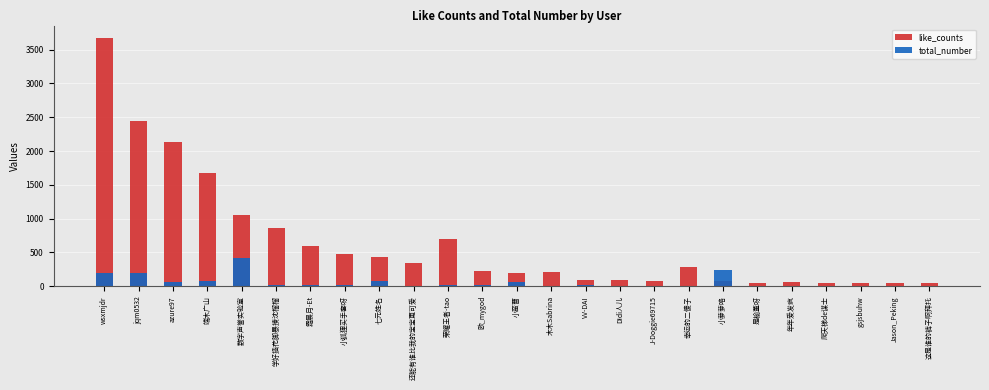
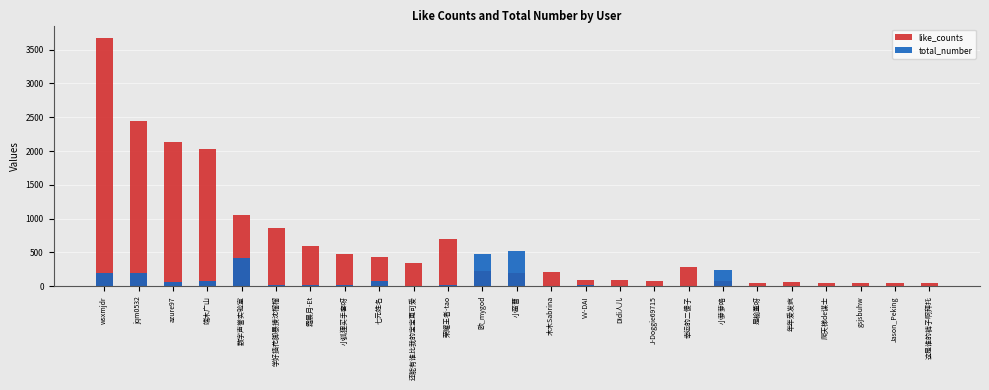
  {
    "like_counts": {
      "wsxmjdr": 3700,
      "jqm0532": 2400,
      "azure97": 2100,
-     "端木广山": 1700,
+     "端木广山": 2000,
      "数字声誉实验室": 1100,
      "学好插花脚暴揍沈榴榴": 900,
      "霜晨月-Et": 600,
      "小狐狸买手套呀": 500,
      "七元姓名": 400,
      "还能有谁比我的宝宝更可爱": 300,
      "荣耀王者-tao": 700,
      "木木Sabrina": 200,
      "VV-DAI": 100,
      "DIdi人儿": 100,
      "J-Doggie69715": 100,
      "幸运的二傻子": 300,
      "是榆董呀": 0,
      "年年爱发疯": 100,
      "爬天梯de谋士": 100,
      "gsjsbuhw": 100,
      "Jason_Peking": 100,
      "这是谁的裤子啊拜托": 100
    },
    "total_number": {
-     "欧_mygod": 0,
-     "小蛮曹": 100,
+     "欧_mygod": 500,
+     "小蛮曹": 500,
      "小萝萝咯": 200,
      "年年爱发疯": 0,
      "这是谁的裤子啊拜托": 0
    }
  }
